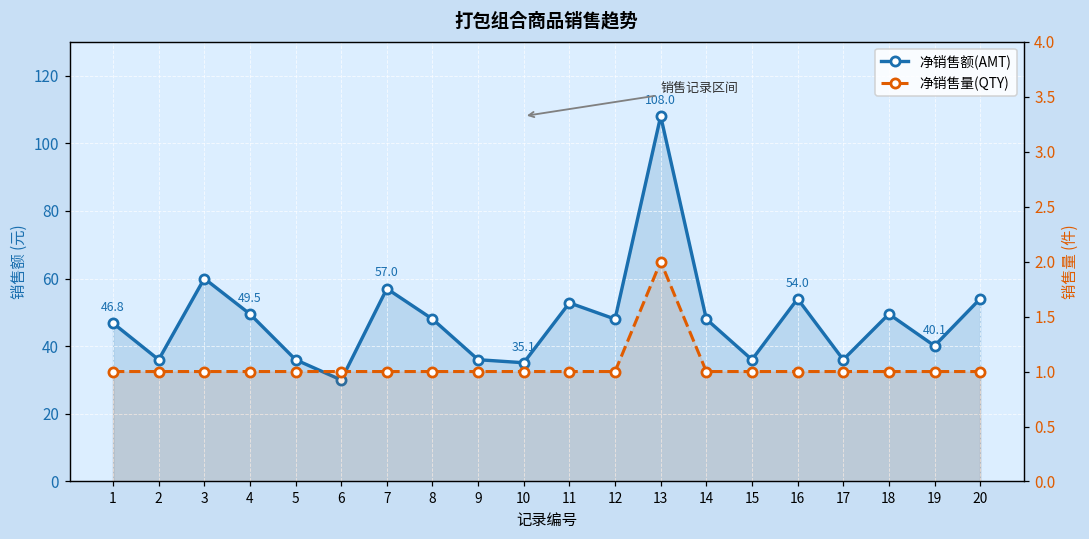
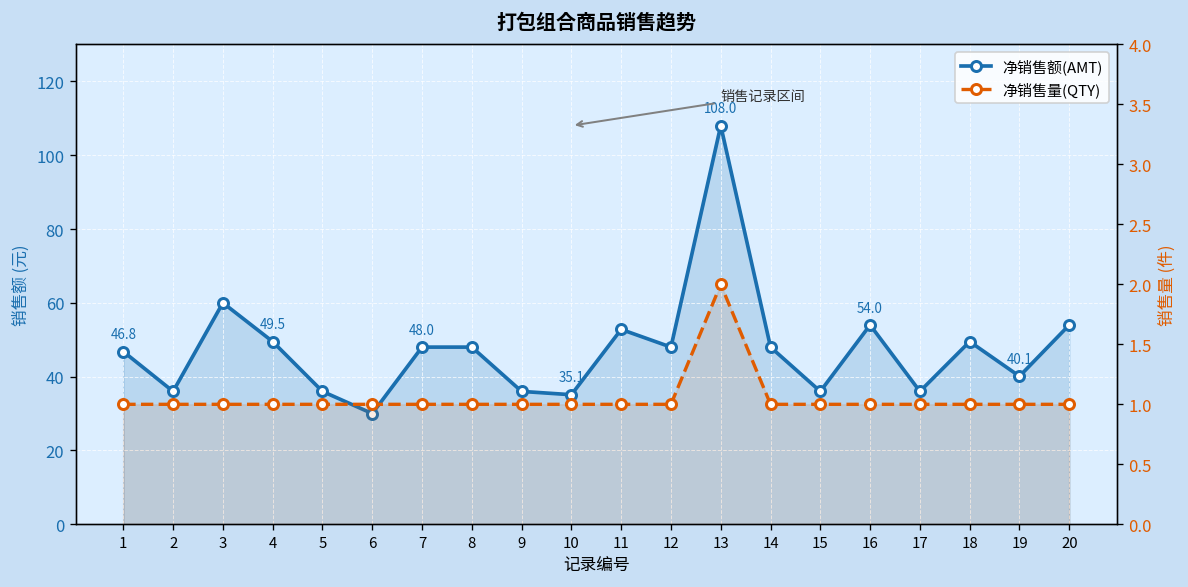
  {
    "净销售额(AMT)": {
      "1": 46.8,
      "4": 49.5,
-     "7": 57.0,
+     "7": 48.0,
      "10": 35.1,
      "16": 54.0,
      "19": 40.1
    }
  }
